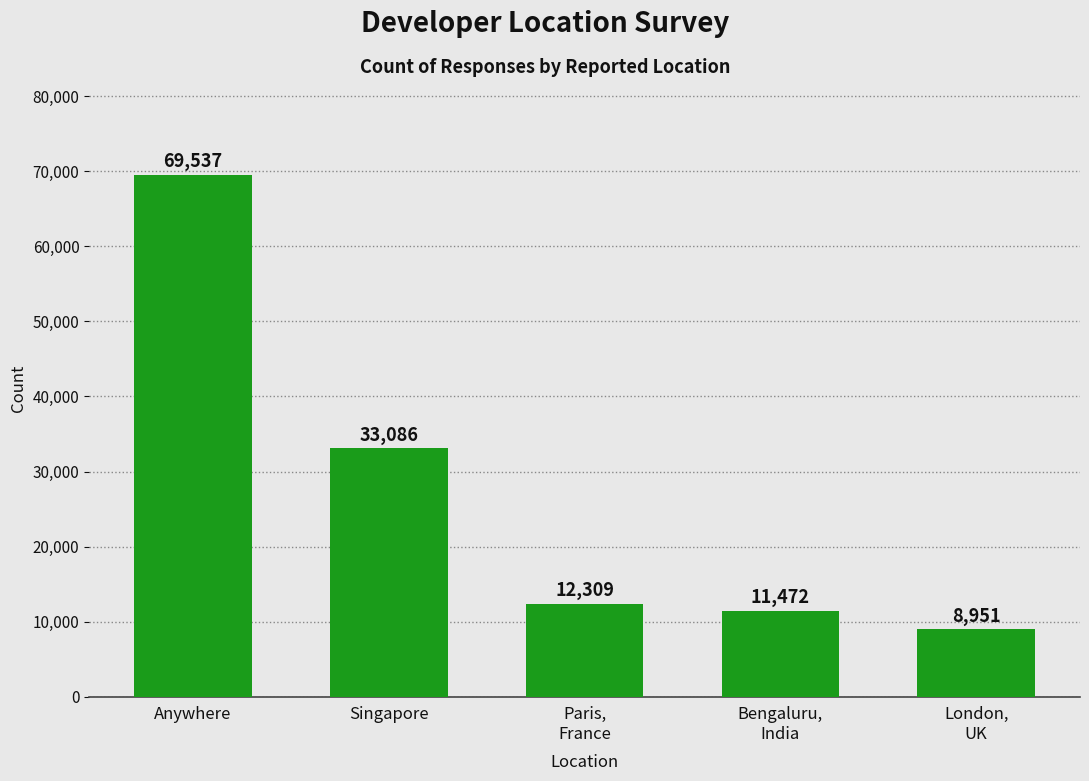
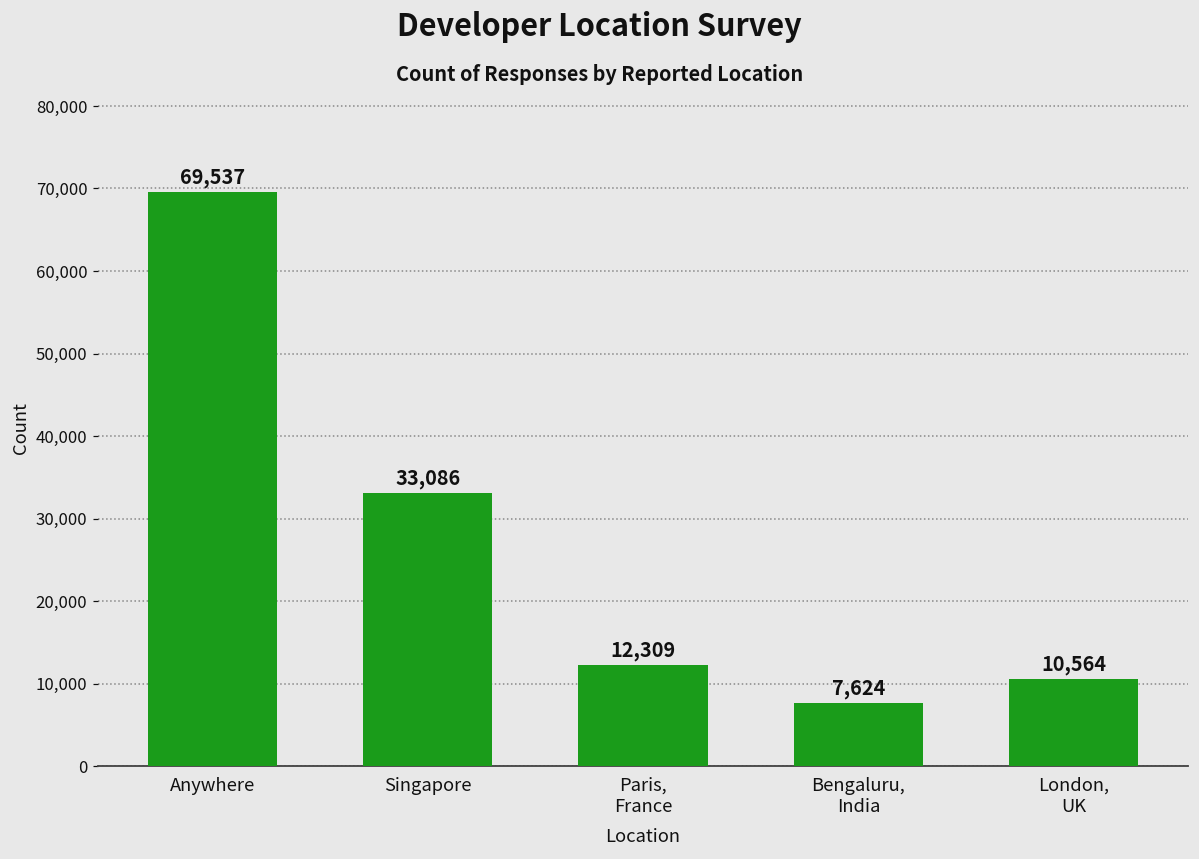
  {
    "Anywhere": "69,537",
    "Singapore": "33,086",
    "Paris, France": "12,309",
-   "Bengaluru, India": "11,472",
-   "London, UK": "8,951"
+   "Bengaluru, India": "7,624",
+   "London, UK": "10,564"
  }
